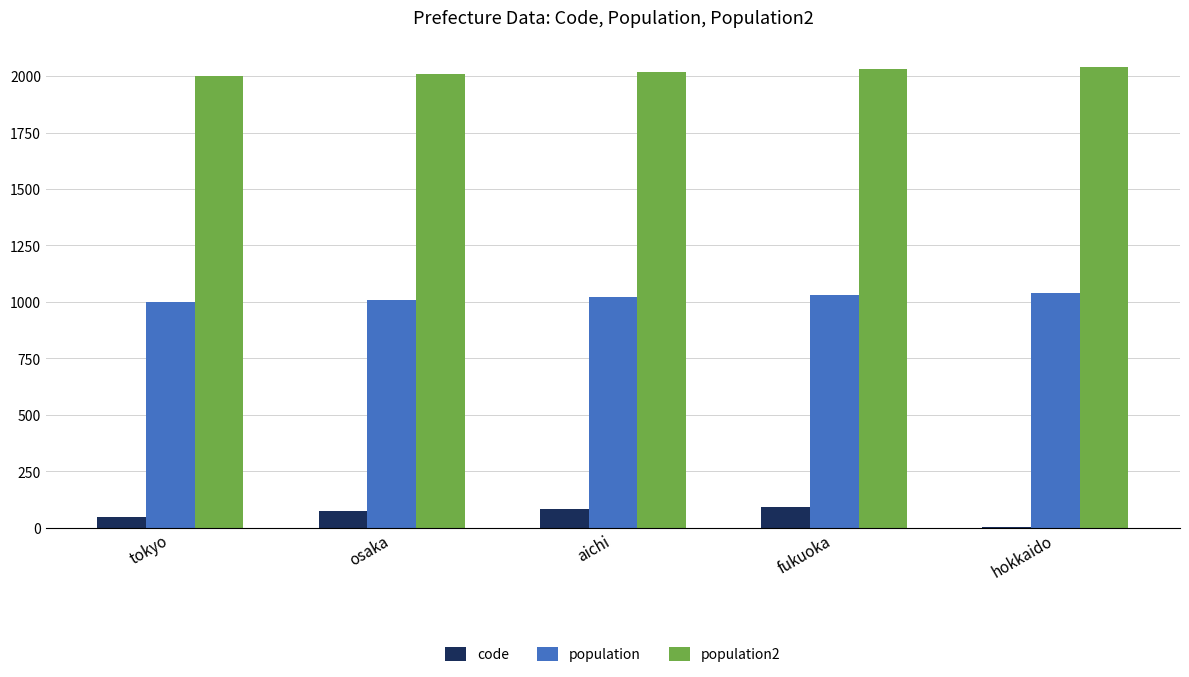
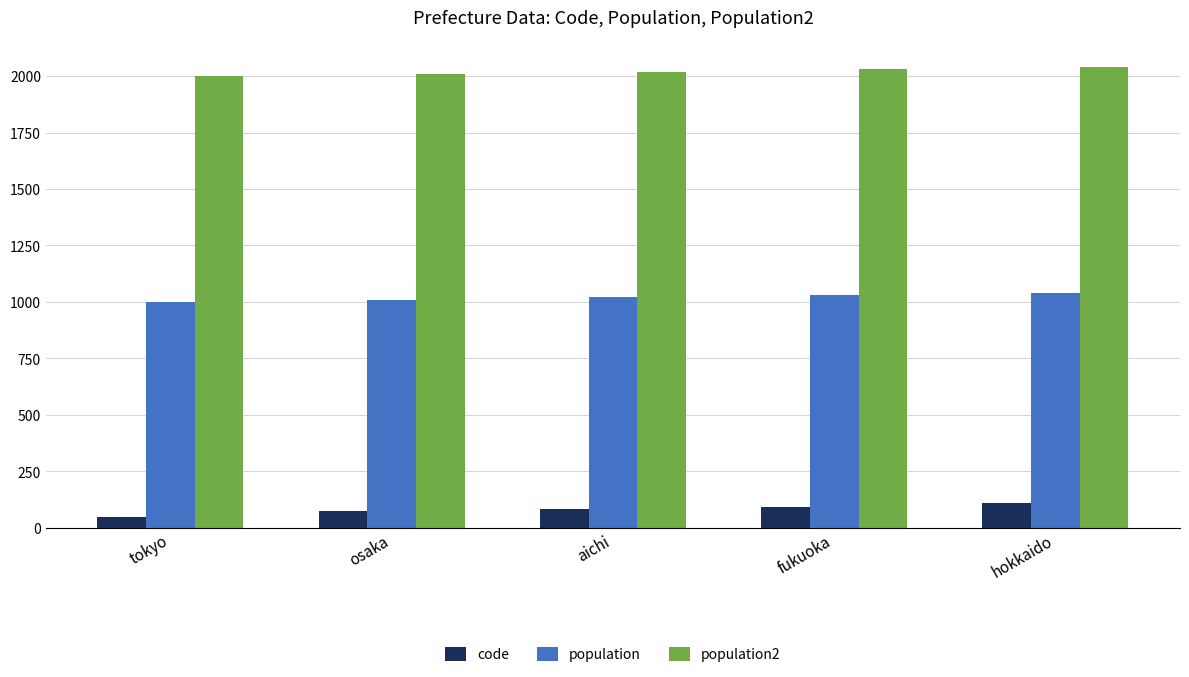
  {
    "code": {
      "tokyo": 50,
      "osaka": 70,
      "aichi": 80,
      "fukuoka": 90,
-     "hokkaido": 10
+     "hokkaido": 110
    },
    "population": {
      "tokyo": 1000,
      "osaka": 1010,
      "aichi": 1020,
      "fukuoka": 1030,
      "hokkaido": 1040
    },
    "population2": {
      "tokyo": 2000,
      "osaka": 2010,
      "aichi": 2020,
      "fukuoka": 2030,
      "hokkaido": 2040
    }
  }
